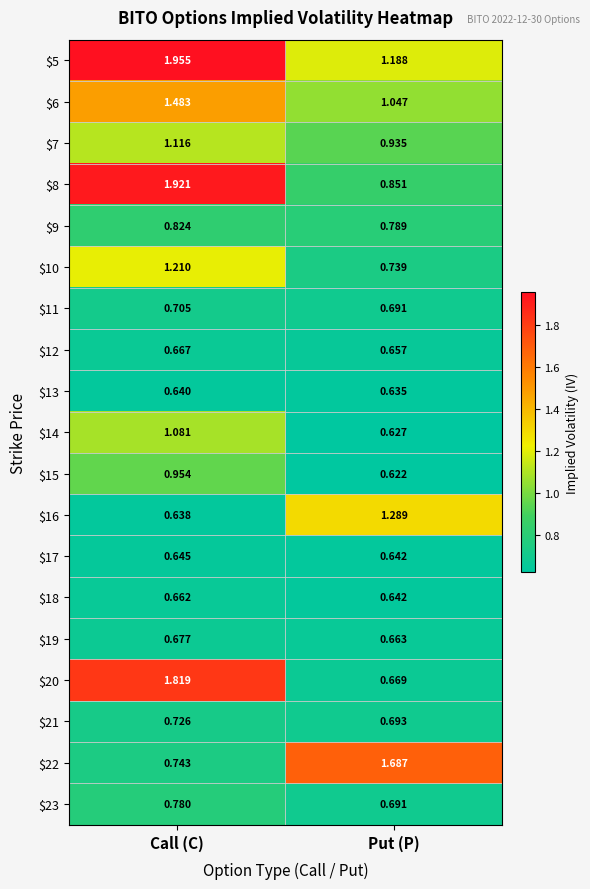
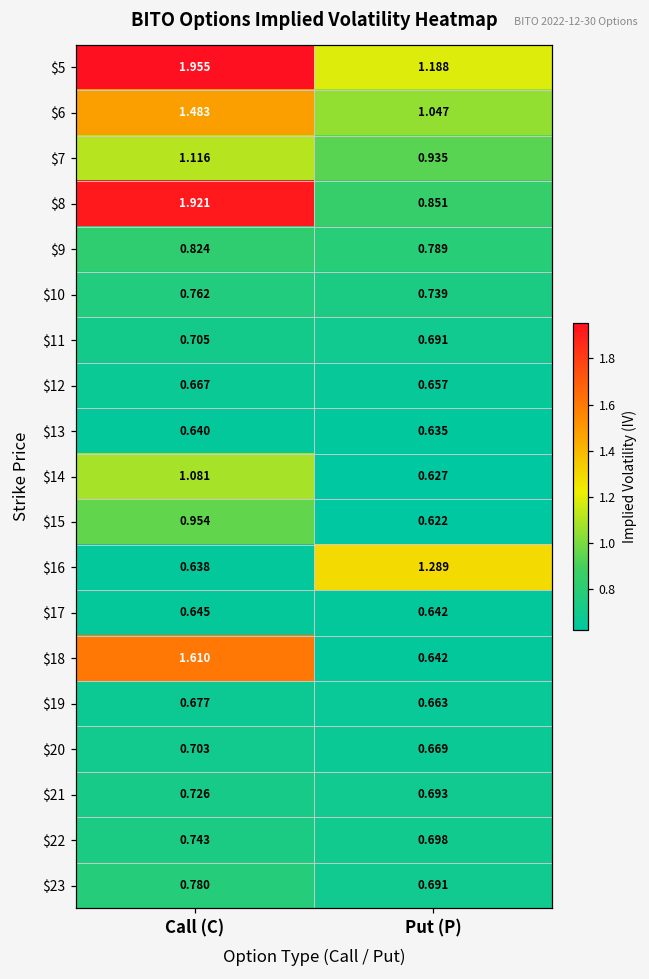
  {
    "$5": {
      "Call (C)": 1.955,
      "Put (P)": 1.188
    },
    "$6": {
      "Call (C)": 1.483,
      "Put (P)": 1.047
    },
    "$7": {
      "Call (C)": 1.116,
      "Put (P)": 0.935
    },
    "$8": {
      "Call (C)": 1.921,
      "Put (P)": 0.851
    },
    "$9": {
      "Call (C)": 0.824,
      "Put (P)": 0.789
    },
    "$10": {
-     "Call (C)": 1.210,
+     "Call (C)": 0.762,
      "Put (P)": 0.739
    },
    "$11": {
      "Call (C)": 0.705,
      "Put (P)": 0.691
    },
    "$12": {
      "Call (C)": 0.667,
      "Put (P)": 0.657
    },
    "$13": {
      "Call (C)": 0.640,
      "Put (P)": 0.635
    },
    "$14": {
      "Call (C)": 1.081,
      "Put (P)": 0.627
    },
    "$15": {
      "Call (C)": 0.954,
      "Put (P)": 0.622
    },
    "$16": {
      "Call (C)": 0.638,
      "Put (P)": 1.289
    },
    "$17": {
      "Call (C)": 0.645,
      "Put (P)": 0.642
    },
    "$18": {
-     "Call (C)": 0.662,
+     "Call (C)": 1.610,
      "Put (P)": 0.642
    },
    "$19": {
      "Call (C)": 0.677,
      "Put (P)": 0.663
    },
    "$20": {
-     "Call (C)": 1.819,
+     "Call (C)": 0.703,
      "Put (P)": 0.669
    },
    "$21": {
      "Call (C)": 0.726,
      "Put (P)": 0.693
    },
    "$22": {
      "Call (C)": 0.743,
-     "Put (P)": 1.687
+     "Put (P)": 0.698
    },
    "$23": {
      "Call (C)": 0.780,
      "Put (P)": 0.691
    }
  }
